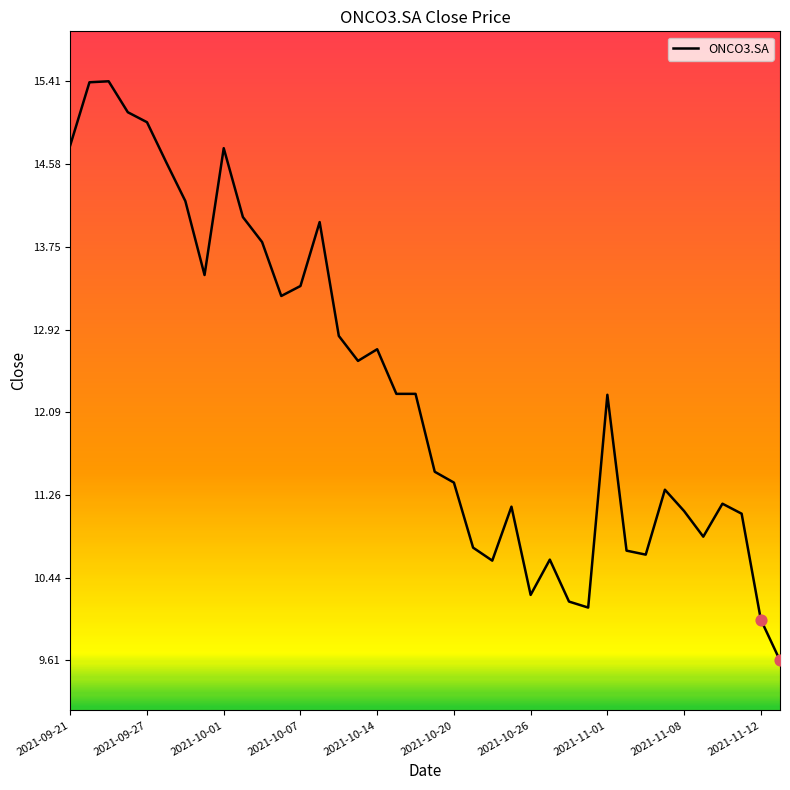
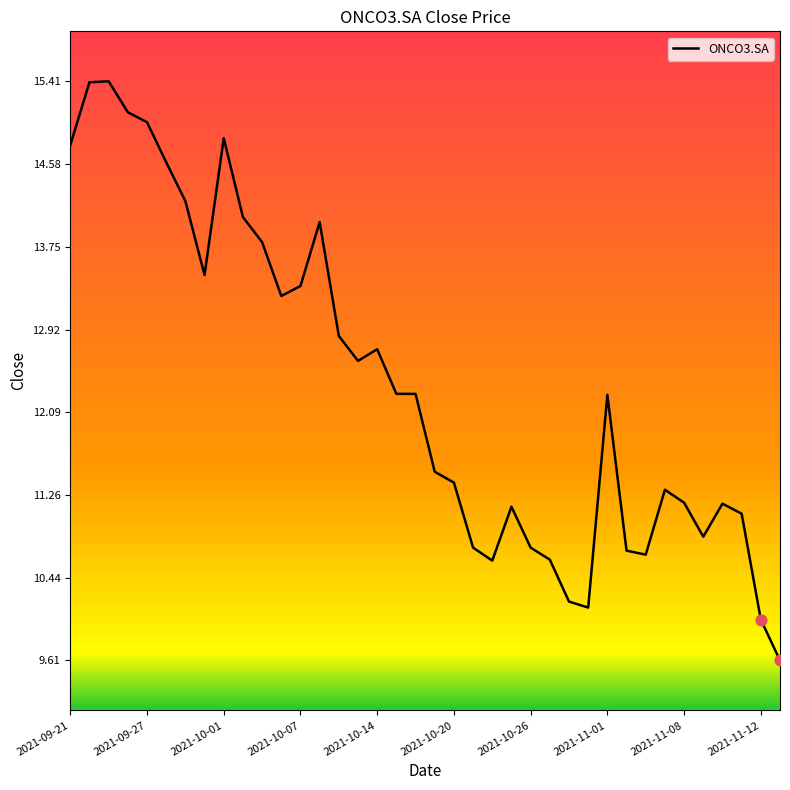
  {
    "ONCO3.SA": {
      "2021-09-21": 14.8,
      "2021-09-27": 15.0,
-     "2021-10-01": 14.7,
+     "2021-10-01": 14.8,
      "2021-10-07": 13.4,
      "2021-10-14": 12.7,
      "2021-10-20": 11.4,
-     "2021-10-26": 10.3,
+     "2021-10-26": 10.7,
      "2021-11-01": 12.3,
-     "2021-11-08": 11.1
+     "2021-11-08": 11.2
    }
  }
